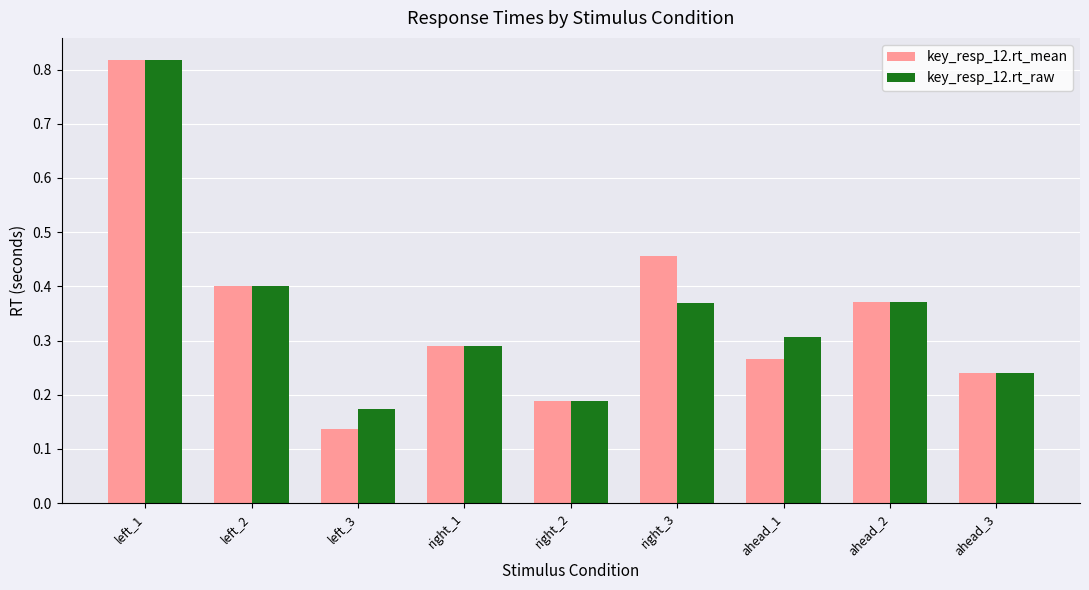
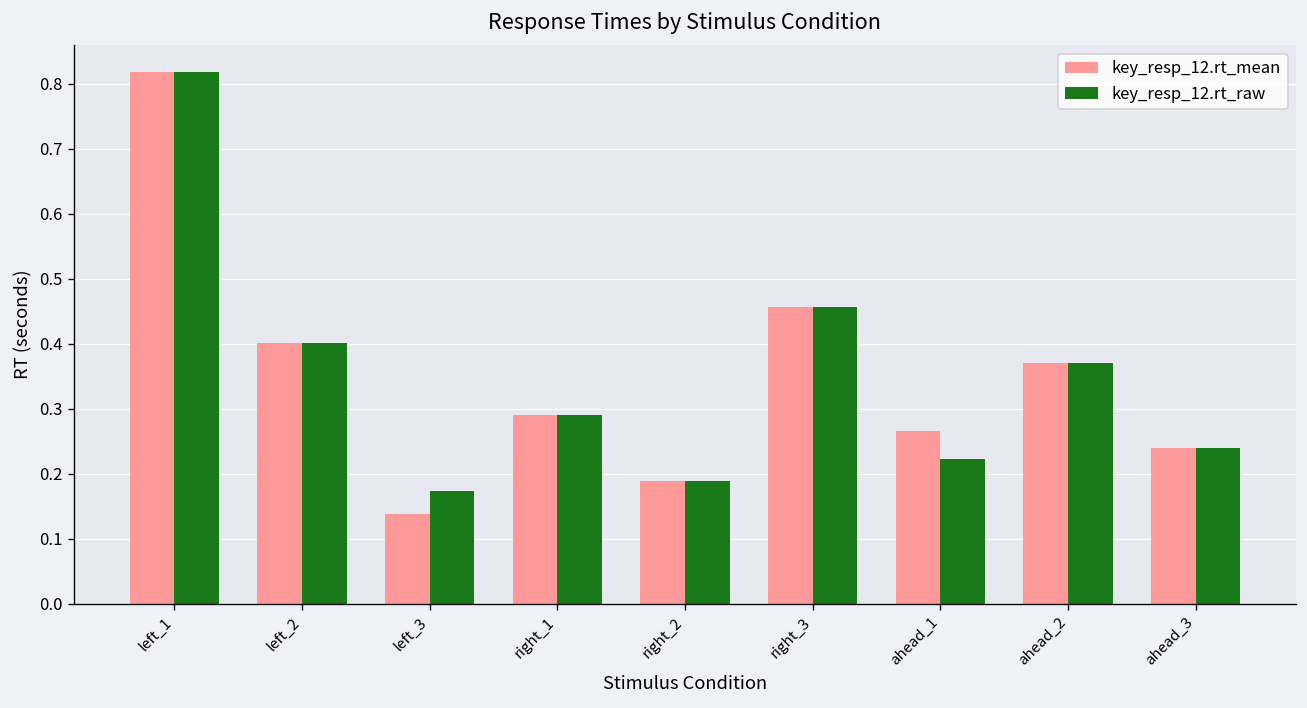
  {
    "key_resp_12.rt_mean": {
      "left_1": 0.82,
      "left_2": 0.40,
      "left_3": 0.14,
      "right_1": 0.29,
      "right_2": 0.19,
      "right_3": 0.46,
      "ahead_1": 0.27,
      "ahead_2": 0.37,
      "ahead_3": 0.24
    },
    "key_resp_12.rt_raw": {
      "left_1": 0.82,
      "left_2": 0.40,
      "left_3": 0.17,
      "right_1": 0.29,
      "right_2": 0.19,
-     "right_3": 0.37,
-     "ahead_1": 0.31,
+     "right_3": 0.46,
+     "ahead_1": 0.22,
      "ahead_2": 0.37,
      "ahead_3": 0.24
    }
  }
